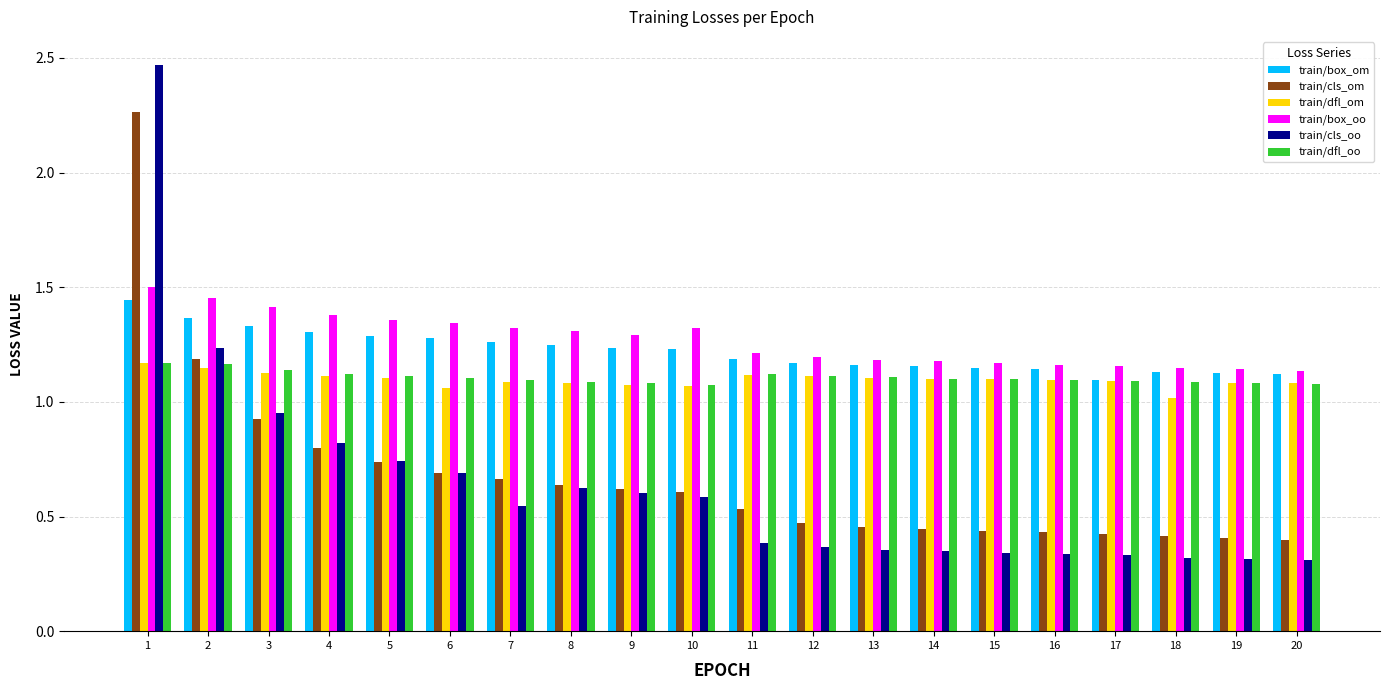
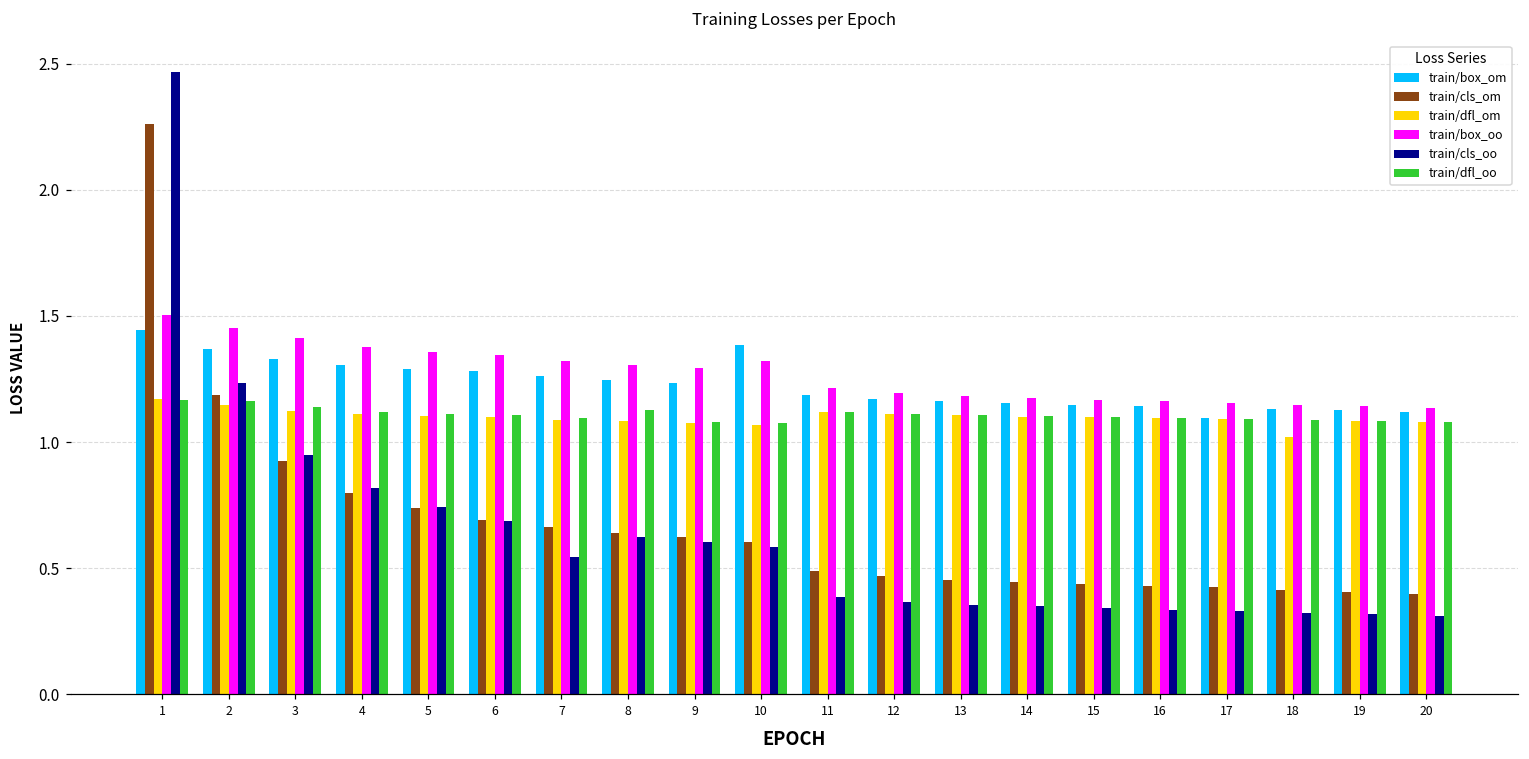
  {
    "train/box_om": {
      "1": 1.45,
      "2": 1.37,
      "3": 1.33,
      "4": 1.31,
      "5": 1.29,
      "6": 1.28,
      "7": 1.26,
      "8": 1.25,
      "9": 1.24,
-     "10": 1.23,
+     "10": 1.39,
      "11": 1.19,
      "12": 1.17,
      "13": 1.16,
      "14": 1.16,
      "15": 1.15,
      "16": 1.14,
      "17": 1.09,
      "18": 1.13,
      "19": 1.13,
      "20": 1.12
    },
    "train/cls_om": {
      "1": 2.26,
      "2": 1.19,
      "3": 0.92,
      "4": 0.80,
      "5": 0.74,
      "6": 0.69,
      "7": 0.67,
      "8": 0.64,
      "9": 0.62,
      "10": 0.61,
-     "11": 0.53,
+     "11": 0.49,
      "12": 0.47,
      "13": 0.45,
      "14": 0.45,
      "15": 0.44,
      "16": 0.43,
      "17": 0.42,
      "18": 0.41,
      "19": 0.41,
      "20": 0.40
    },
    "train/dfl_om": {
      "1": 1.17,
      "2": 1.15,
      "3": 1.12,
      "4": 1.11,
      "5": 1.10,
-     "6": 1.06,
+     "6": 1.10,
      "7": 1.09,
      "8": 1.08,
      "9": 1.07,
      "10": 1.07,
      "11": 1.12,
      "12": 1.11,
      "13": 1.11,
      "14": 1.10,
      "15": 1.10,
      "16": 1.10,
      "17": 1.09,
      "18": 1.02,
      "19": 1.08,
      "20": 1.08
    },
    "train/box_oo": {
      "1": 1.50,
      "2": 1.45,
      "3": 1.41,
      "4": 1.38,
      "5": 1.36,
      "6": 1.35,
      "7": 1.32,
      "8": 1.31,
      "9": 1.29,
      "10": 1.32,
      "11": 1.21,
      "12": 1.19,
      "13": 1.18,
      "14": 1.18,
      "15": 1.17,
      "16": 1.16,
      "17": 1.16,
      "18": 1.15,
      "19": 1.14,
      "20": 1.14
    },
    "train/cls_oo": {
      "1": 2.47,
      "2": 1.24,
      "3": 0.95,
      "4": 0.82,
      "5": 0.74,
      "6": 0.69,
      "7": 0.55,
      "8": 0.63,
      "9": 0.60,
      "10": 0.58,
      "11": 0.39,
      "12": 0.37,
      "13": 0.36,
      "14": 0.35,
      "15": 0.34,
      "16": 0.34,
      "17": 0.33,
      "18": 0.32,
      "19": 0.32,
      "20": 0.31
    },
    "train/dfl_oo": {
      "1": 1.17,
      "2": 1.16,
      "3": 1.14,
      "4": 1.12,
      "5": 1.11,
      "6": 1.11,
      "7": 1.10,
-     "8": 1.09,
+     "8": 1.13,
      "9": 1.08,
      "10": 1.07,
      "11": 1.12,
      "12": 1.11,
      "13": 1.11,
      "14": 1.10,
      "15": 1.10,
      "16": 1.10,
      "17": 1.09,
      "18": 1.09,
      "19": 1.08,
      "20": 1.08
    }
  }
